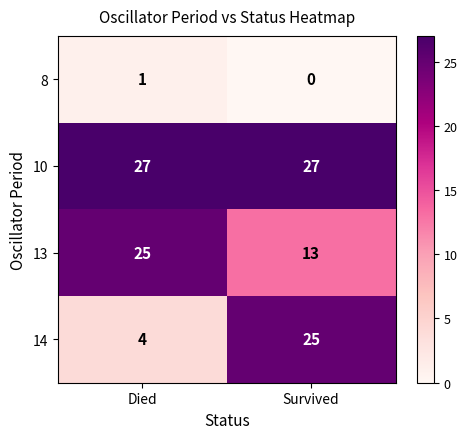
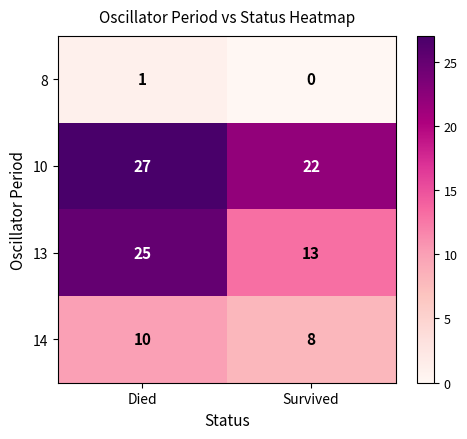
  {
    "8": {
      "Died": 1,
      "Survived": 0
    },
    "10": {
      "Died": 27,
-     "Survived": 27
+     "Survived": 22
    },
    "13": {
      "Died": 25,
      "Survived": 13
    },
    "14": {
-     "Died": 4,
-     "Survived": 25
+     "Died": 10,
+     "Survived": 8
    }
  }
